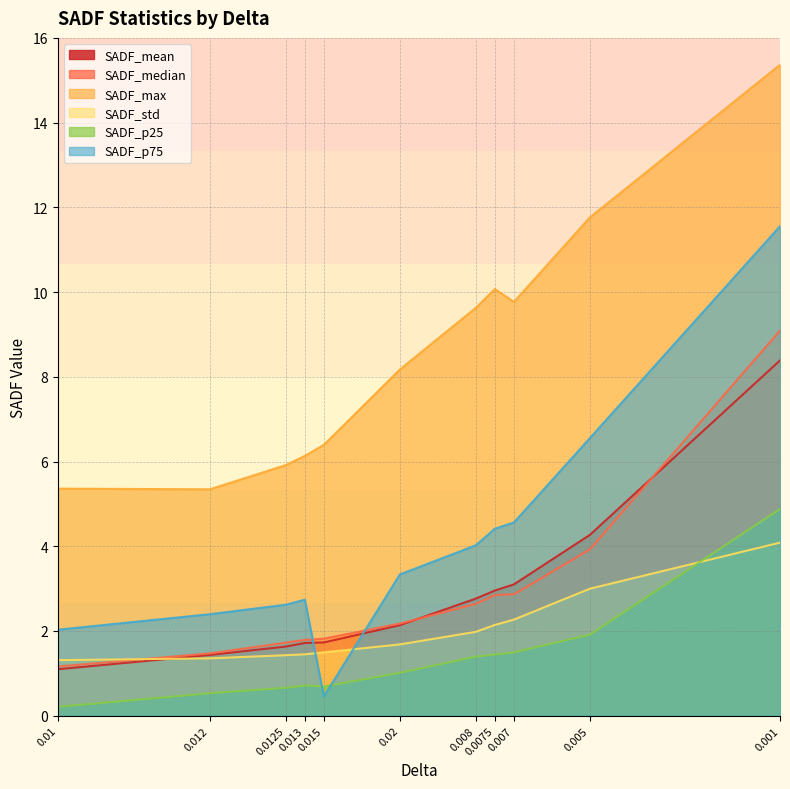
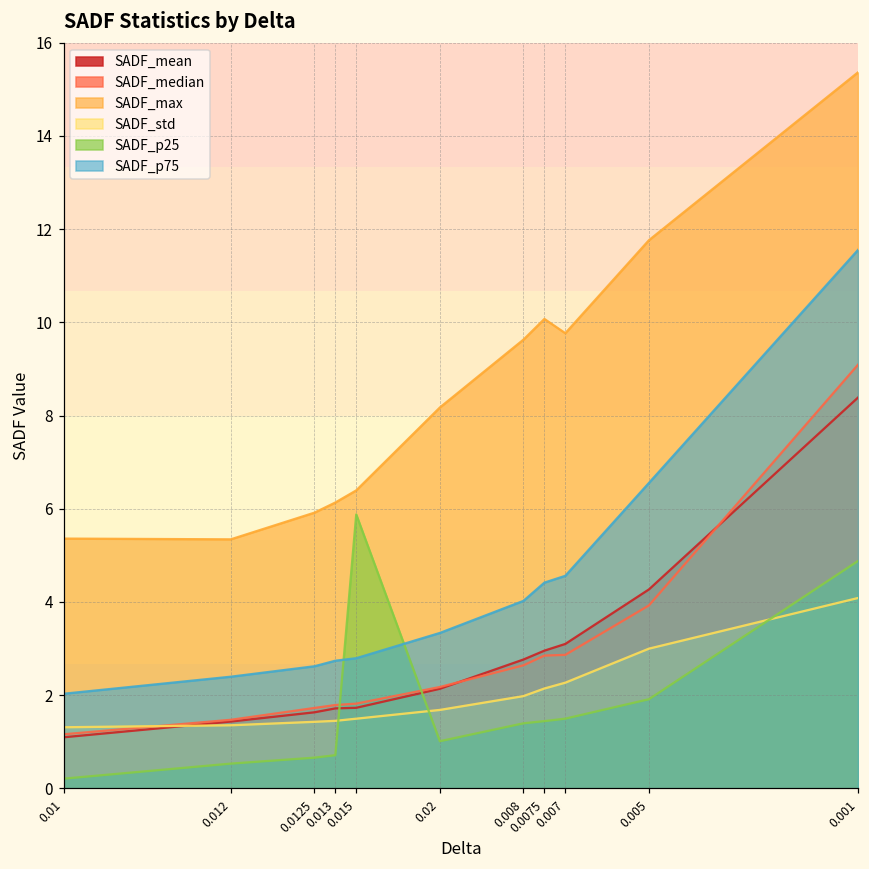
  {
    "SADF_mean": {
      "0.01": 1.1,
      "0.0125": 1.6,
      "0.013": 1.7,
      "0.015": 1.7,
      "0.008": 2.8,
      "0.0075": 3.0,
      "0.007": 3.1,
      "0.005": 4.3,
      "0.001": 8.4
    },
    "SADF_median": {
      "0.01": 1.2,
      "0.0125": 1.7,
      "0.013": 1.8,
      "0.015": 1.8,
      "0.008": 2.6,
      "0.0075": 2.8,
      "0.007": 2.9,
      "0.005": 3.9,
      "0.001": 9.1
    },
    "SADF_max": {
      "0.01": 5.4,
      "0.012": 5.3,
      "0.0125": 5.9,
      "0.013": 6.1,
      "0.015": 6.4,
      "0.02": 8.2,
      "0.008": 9.6,
      "0.0075": 10.1,
      "0.007": 9.8,
      "0.005": 11.8,
      "0.001": 15.4
    },
    "SADF_std": {
      "0.01": 1.3,
      "0.012": 1.4,
      "0.0125": 1.4,
      "0.013": 1.4,
      "0.015": 1.5,
      "0.02": 1.7,
      "0.008": 2.0,
      "0.0075": 2.1,
      "0.007": 2.3,
      "0.005": 3.0,
      "0.001": 4.1
    },
    "SADF_p25": {
      "0.01": 0.2,
      "0.012": 0.5,
      "0.0125": 0.7,
      "0.013": 0.7,
-     "0.015": 0.7,
+     "0.015": 5.9,
      "0.02": 1.0,
      "0.008": 1.4,
      "0.0075": 1.4,
      "0.007": 1.5,
      "0.005": 1.9,
      "0.001": 4.9
    },
    "SADF_p75": {
      "0.01": 2.0,
      "0.012": 2.4,
      "0.0125": 2.6,
      "0.013": 2.7,
-     "0.015": 0.5,
+     "0.015": 2.8,
      "0.02": 3.3,
      "0.008": 4.0,
      "0.0075": 4.4,
      "0.007": 4.6,
      "0.005": 6.6,
      "0.001": 11.6
    }
  }
